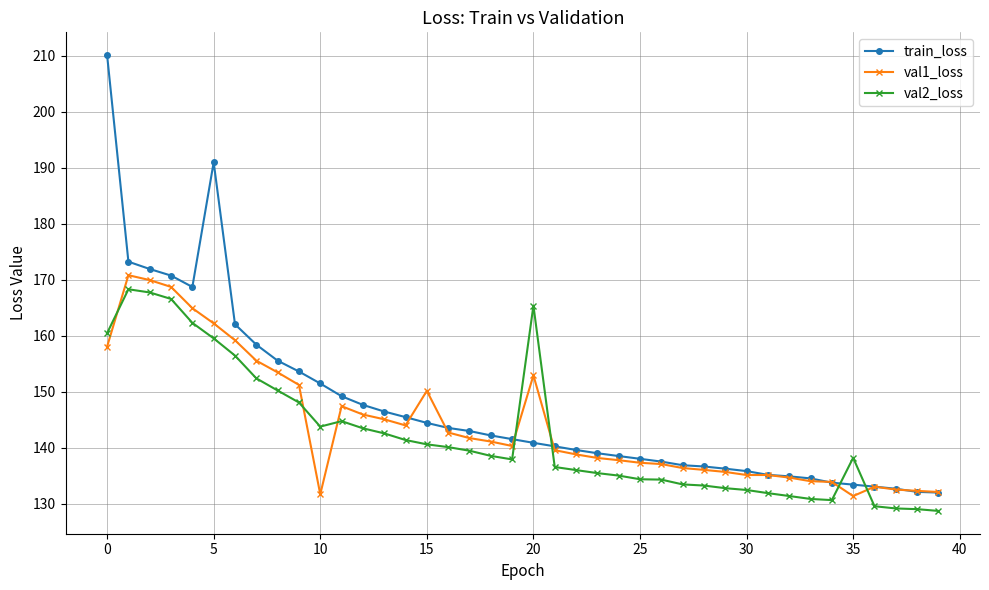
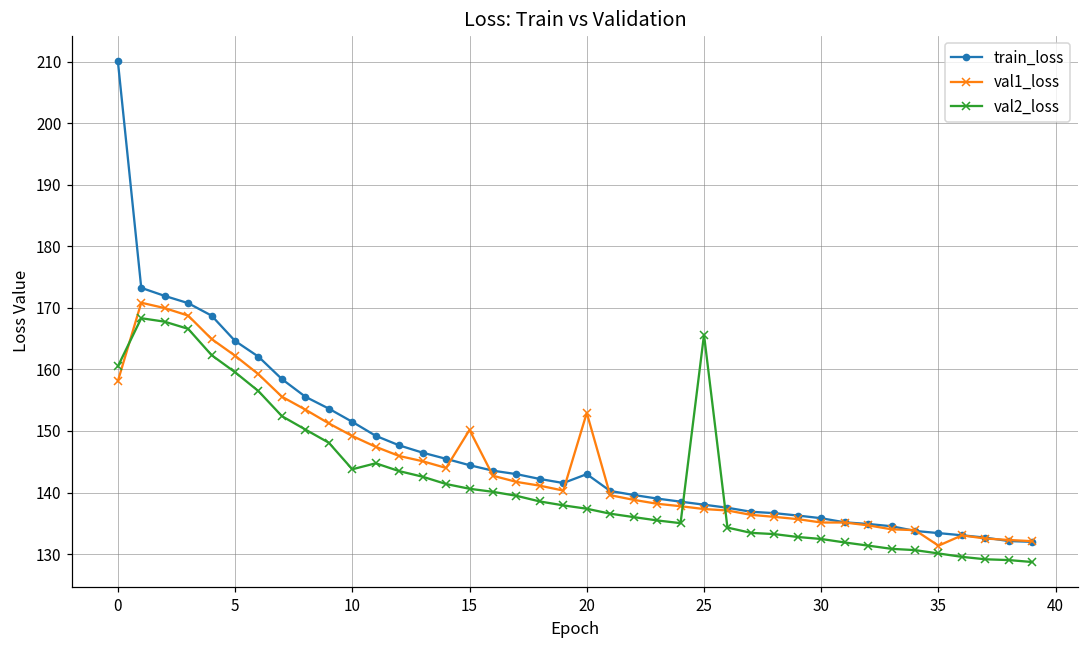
  {
    "train_loss": {
      "0": 210,
-     "5": 191,
+     "5": 165,
      "10": 151,
      "15": 144,
-     "20": 141,
+     "20": 143,
      "25": 138,
      "30": 136,
      "35": 133
    },
    "val1_loss": {
      "0": 158,
      "5": 162,
-     "10": 132,
+     "10": 149,
      "15": 150,
      "20": 153,
      "25": 137,
      "30": 135,
      "35": 131
    },
    "val2_loss": {
      "0": 160,
      "5": 160,
      "10": 144,
      "15": 141,
-     "20": 165,
-     "25": 134,
+     "20": 137,
+     "25": 166,
      "30": 132,
-     "35": 138
+     "35": 130
    }
  }
